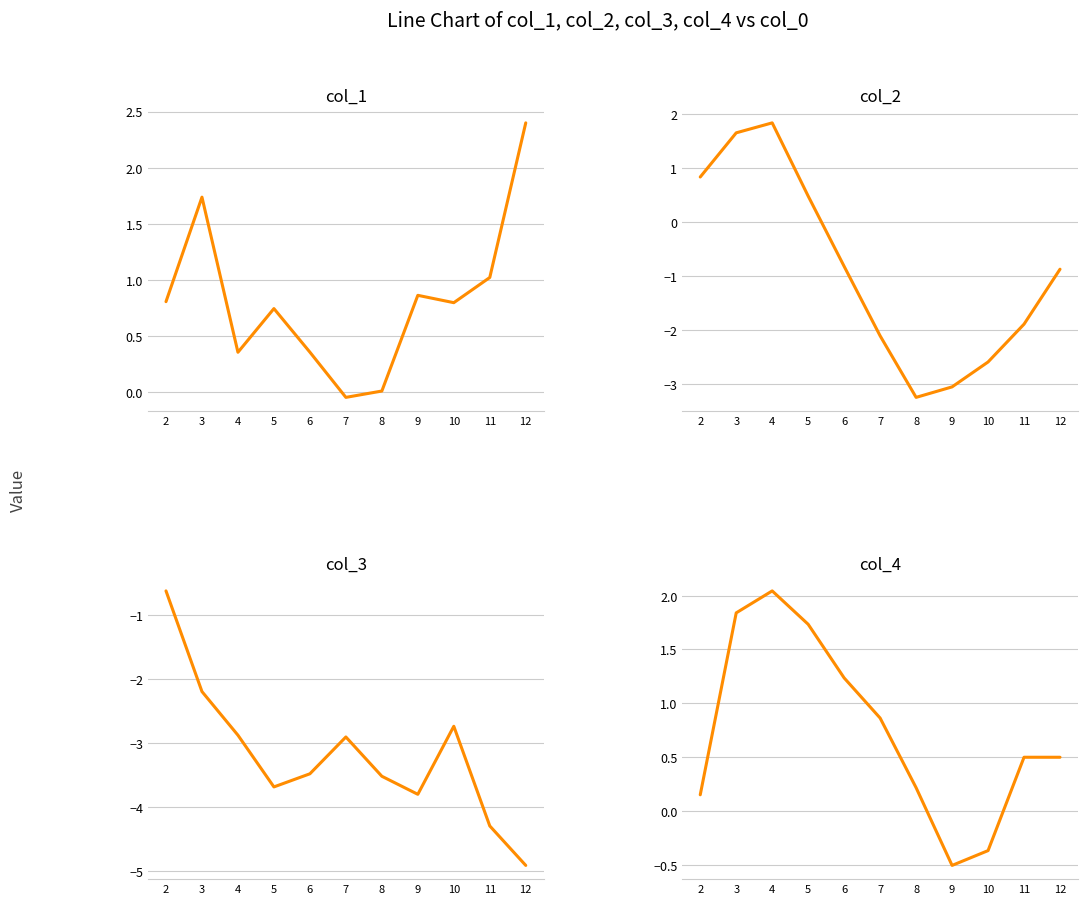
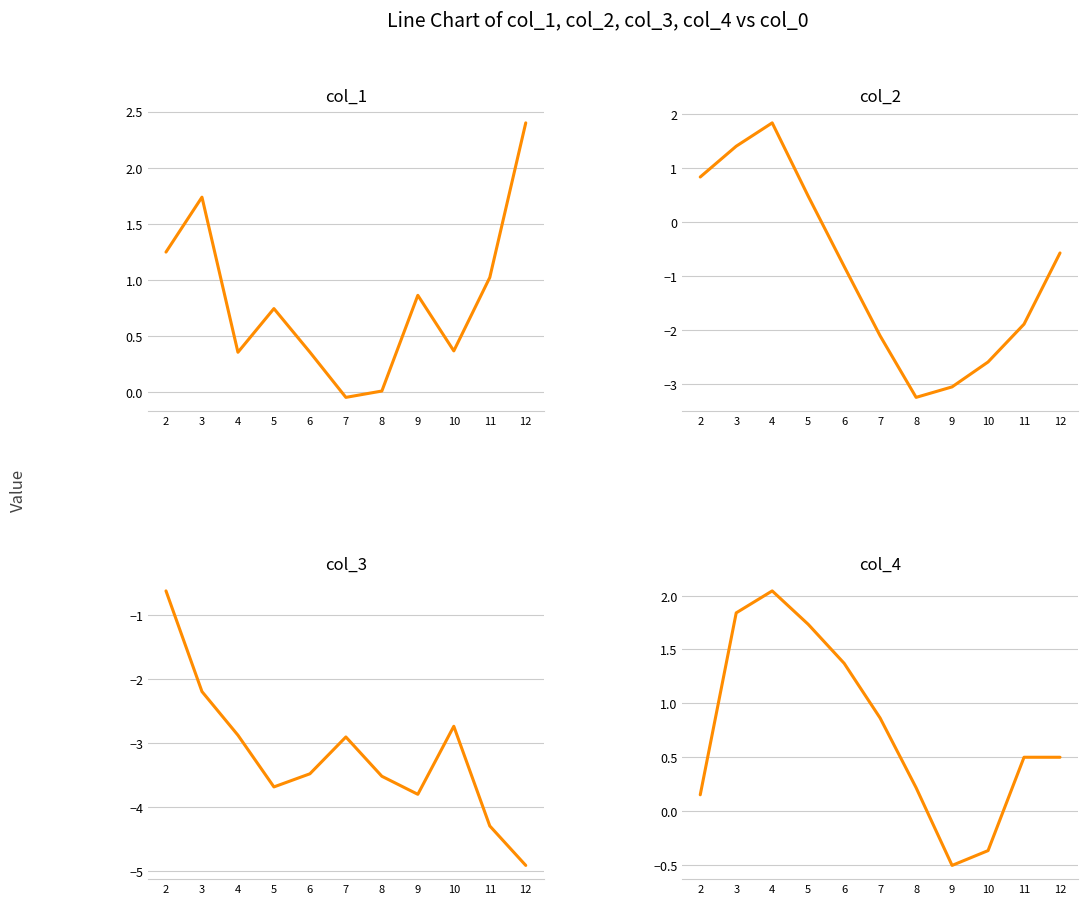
  {
    "col_1": {
-     "2": 0.81,
+     "2": 1.25,
      "3": 1.74,
      "4": 0.36,
      "5": 0.75,
      "6": 0.36,
      "7": -0.04,
      "8": 0.01,
      "9": 0.86,
-     "10": 0.80,
+     "10": 0.37,
      "11": 1.02,
      "12": 2.40
    },
    "col_2": {
      "2": 0.8,
-     "3": 1.6,
+     "3": 1.4,
      "4": 1.8,
      "5": 0.5,
      "6": -0.8,
      "7": -2.1,
      "8": -3.2,
      "9": -3.0,
      "10": -2.6,
      "11": -1.9,
-     "12": -0.9
+     "12": -0.6
    },
    "col_3": {
      "2": -0.6,
      "3": -2.2,
      "4": -2.9,
      "5": -3.7,
      "6": -3.5,
      "7": -2.9,
      "8": -3.5,
      "9": -3.8,
      "10": -2.7,
      "11": -4.3,
      "12": -4.9
    },
    "col_4": {
      "2": 0.15,
      "3": 1.84,
      "4": 2.04,
      "5": 1.73,
-     "6": 1.24,
+     "6": 1.37,
      "7": 0.86,
      "8": 0.22,
      "9": -0.51,
      "10": -0.37,
      "11": 0.50,
      "12": 0.50
    }
  }
